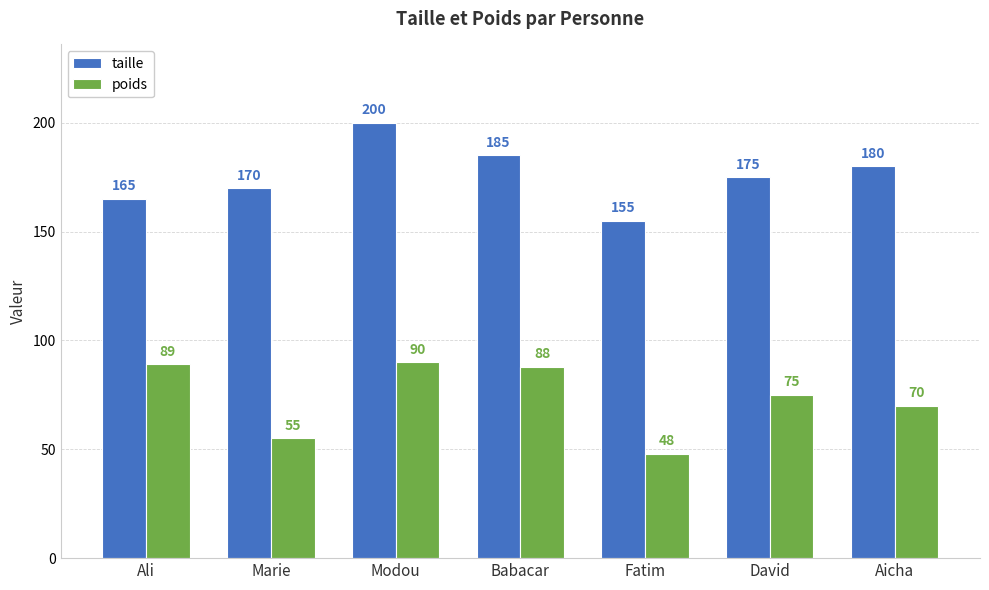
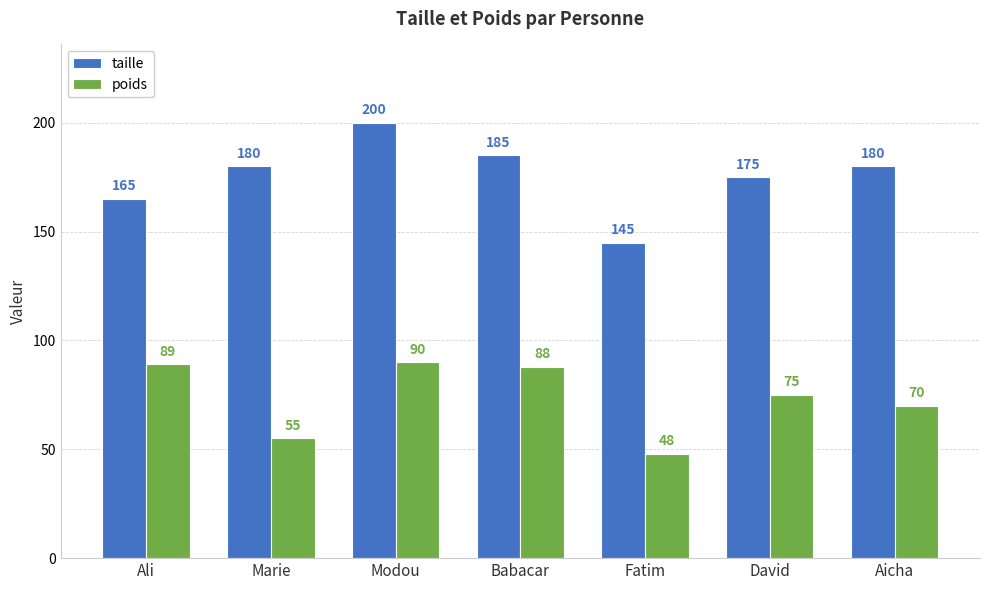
  {
    "taille": {
      "Ali": 165,
-     "Marie": 170,
+     "Marie": 180,
      "Modou": 200,
      "Babacar": 185,
-     "Fatim": 155,
+     "Fatim": 145,
      "David": 175,
      "Aicha": 180
    },
    "poids": {
      "Ali": 89,
      "Marie": 55,
      "Modou": 90,
      "Babacar": 88,
      "Fatim": 48,
      "David": 75,
      "Aicha": 70
    }
  }
